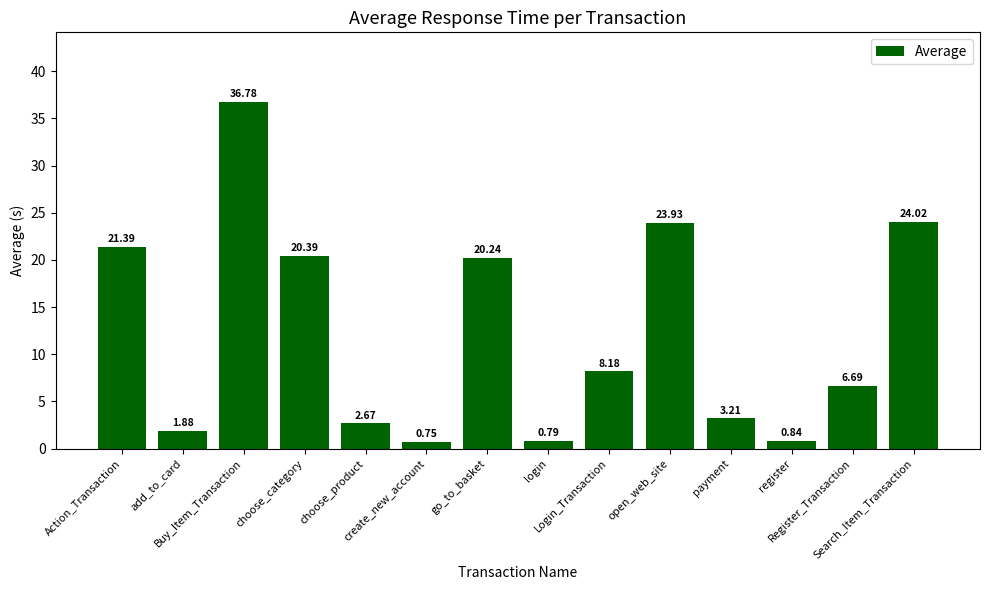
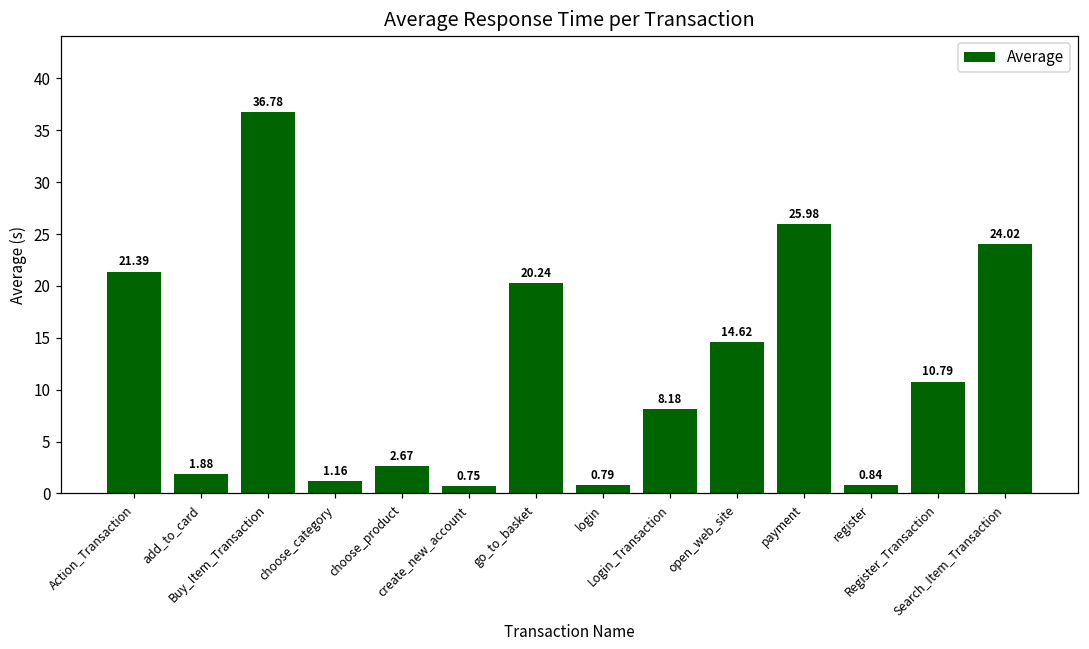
  {
    "Action_Transaction": 21.39,
    "add_to_card": 1.88,
    "Buy_Item_Transaction": 36.78,
-   "choose_category": 20.39,
+   "choose_category": 1.16,
    "choose_product": 2.67,
    "create_new_account": 0.75,
    "go_to_basket": 20.24,
    "login": 0.79,
    "Login_Transaction": 8.18,
-   "open_web_site": 23.93,
-   "payment": 3.21,
+   "open_web_site": 14.62,
+   "payment": 25.98,
    "register": 0.84,
-   "Register_Transaction": 6.69,
+   "Register_Transaction": 10.79,
    "Search_Item_Transaction": 24.02
  }
